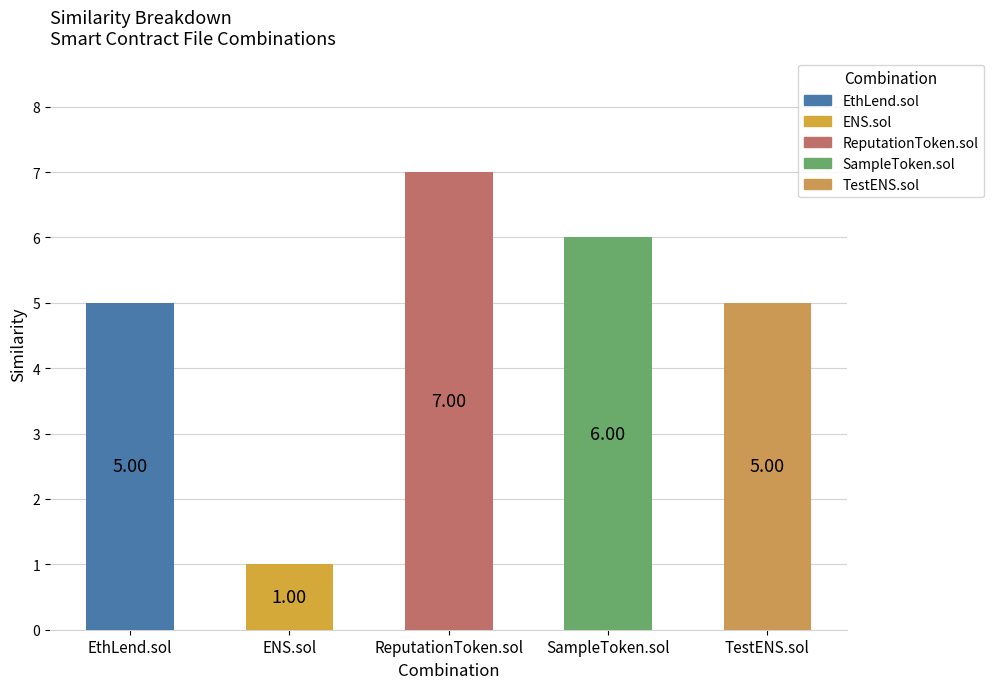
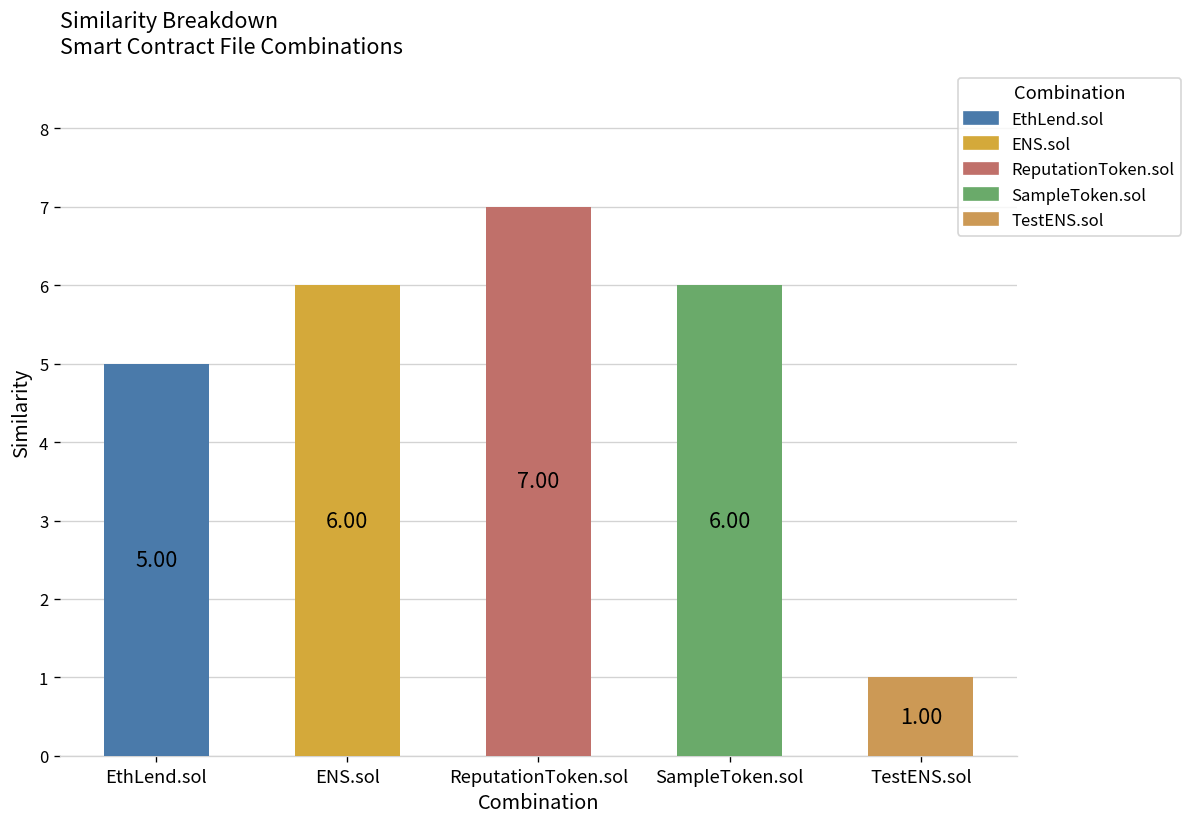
  {
    "EthLend.sol": 5.00,
-   "ENS.sol": 1.00,
+   "ENS.sol": 6.00,
    "ReputationToken.sol": 7.00,
    "SampleToken.sol": 6.00,
-   "TestENS.sol": 5.00
+   "TestENS.sol": 1.00
  }
